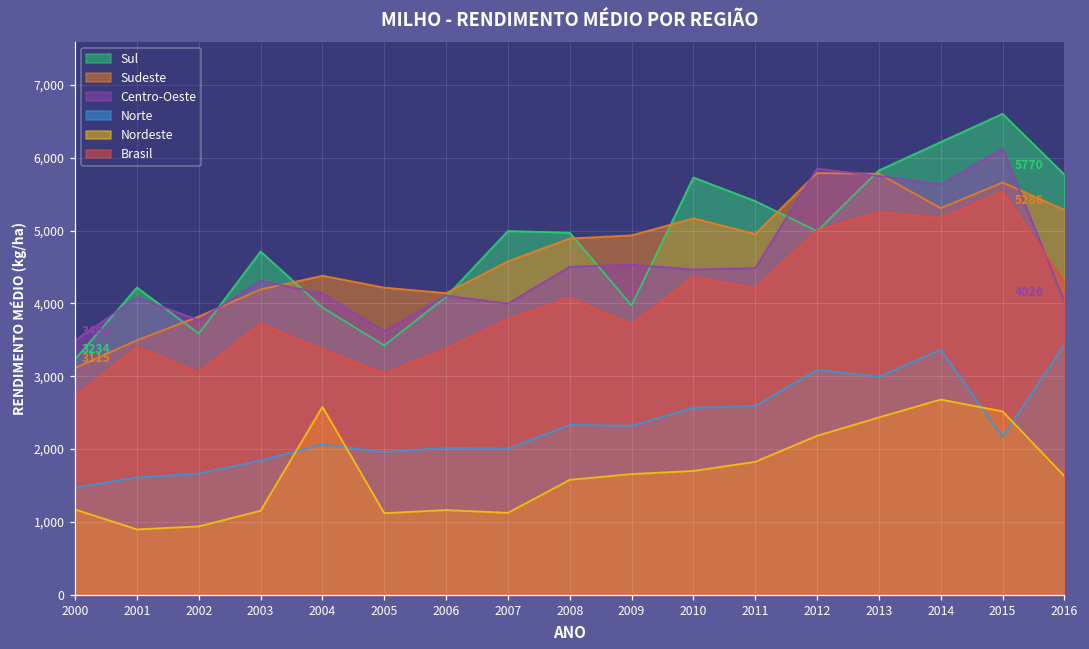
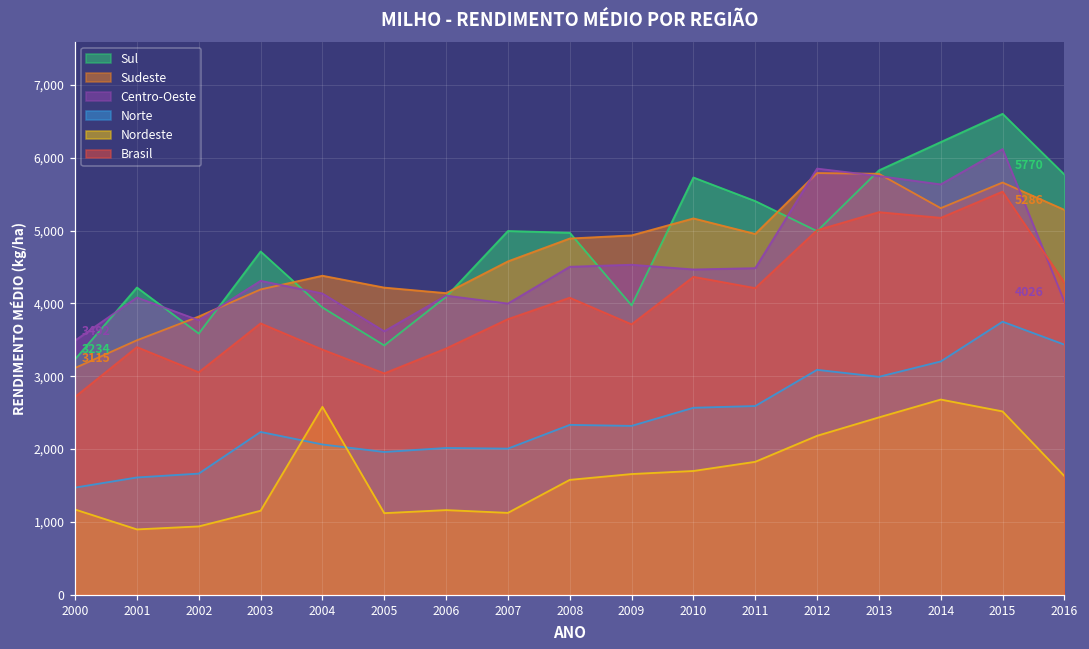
  {
    "Sul": {
      "2016": "5770"
    },
    "Centro-Oeste": {
      "2016": "4026"
    },
    "Norte": {
      "2000": "1,500",
      "2001": "1,600",
      "2002": "1,700",
-     "2003": "1,800",
+     "2003": "2,200",
      "2004": "2,100",
      "2005": "2,000",
      "2006": "2,000",
      "2007": "2,000",
      "2008": "2,300",
      "2009": "2,300",
      "2010": "2,600",
      "2011": "2,600",
      "2012": "3,100",
      "2013": "3,000",
-     "2014": "3,400",
-     "2015": "2,200",
+     "2014": "3,200",
+     "2015": "3,800",
      "2016": "3,400"
    },
    "Nordeste": {
      "2000": "1,200",
      "2001": "900",
      "2002": "900",
      "2003": "1,200",
      "2004": "2,600",
      "2005": "1,100",
      "2006": "1,200",
      "2007": "1,100",
      "2008": "1,600",
      "2009": "1,700",
      "2010": "1,700",
      "2011": "1,800",
      "2012": "2,200",
      "2013": "2,400",
      "2014": "2,700",
      "2015": "2,500",
      "2016": "1,600"
    }
  }
